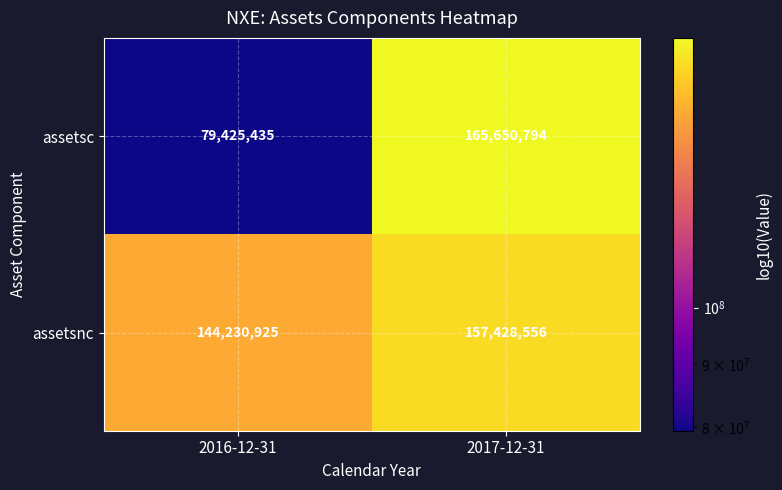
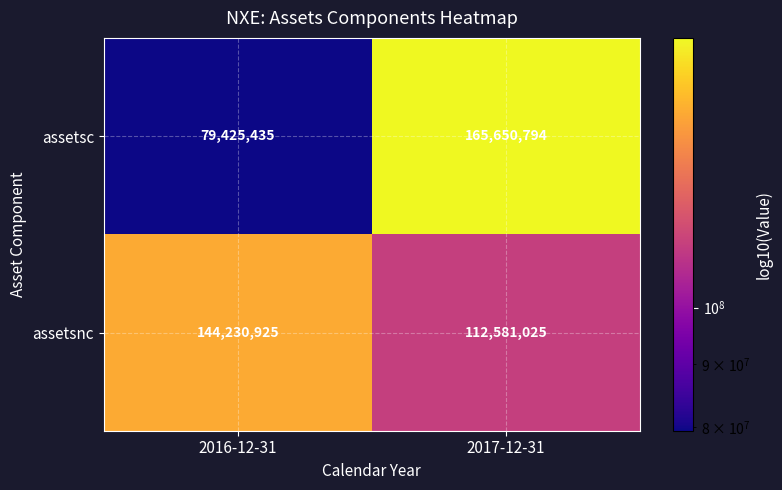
  {
    "assetsc": {
      "2016-12-31": "79,425,435",
      "2017-12-31": "165,650,794"
    },
    "assetsnc": {
      "2016-12-31": "144,230,925",
-     "2017-12-31": "157,428,556"
+     "2017-12-31": "112,581,025"
    }
  }
